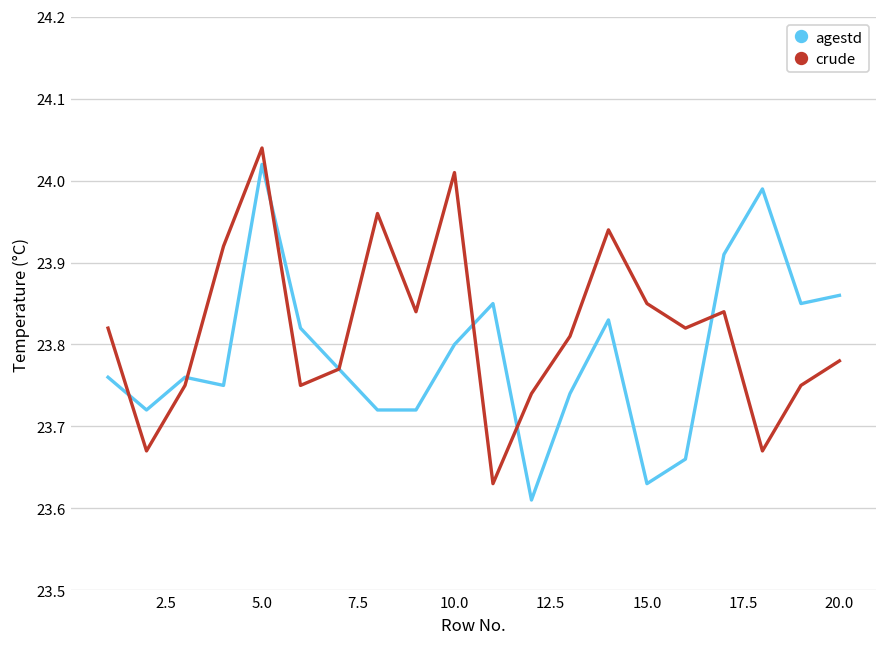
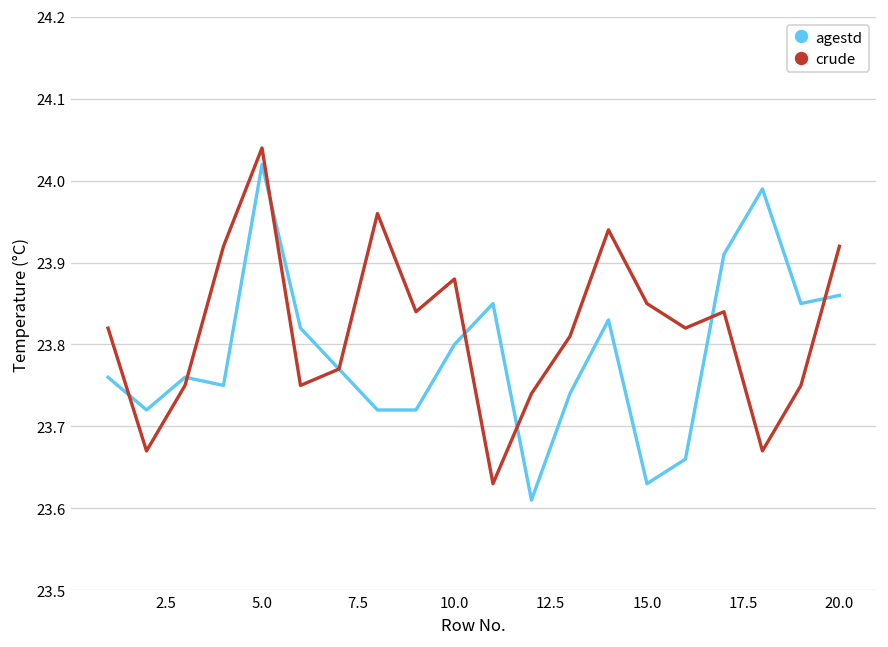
  {
    "agestd": {
      "5.0": 24.02,
      "10.0": 23.80,
      "15.0": 23.63,
      "20.0": 23.86
    },
    "crude": {
      "5.0": 24.04,
-     "10.0": 24.01,
+     "10.0": 23.88,
      "15.0": 23.85,
-     "20.0": 23.78
+     "20.0": 23.92
    }
  }
